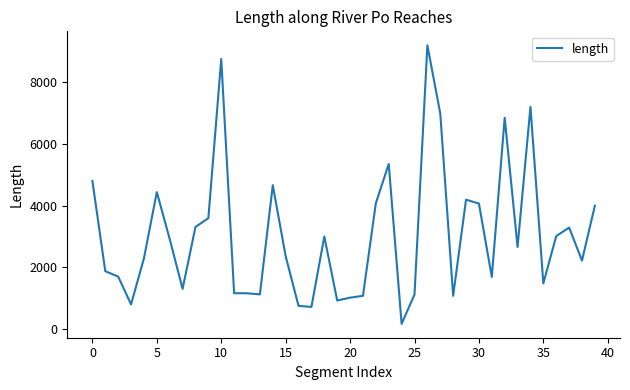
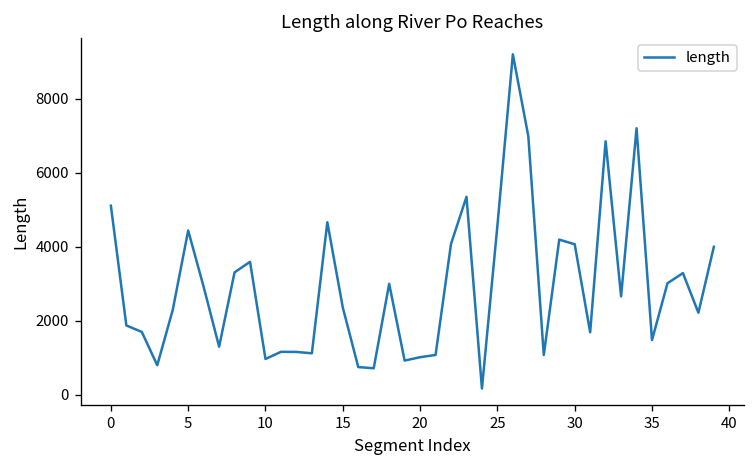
  {
-   "0": 4800,
+   "0": 5100,
    "5": 4400,
-   "10": 8800,
+   "10": 1000,
    "15": 2400,
    "20": 1000,
-   "25": 1100,
+   "25": 4600,
    "30": 4100,
    "35": 1500
  }
